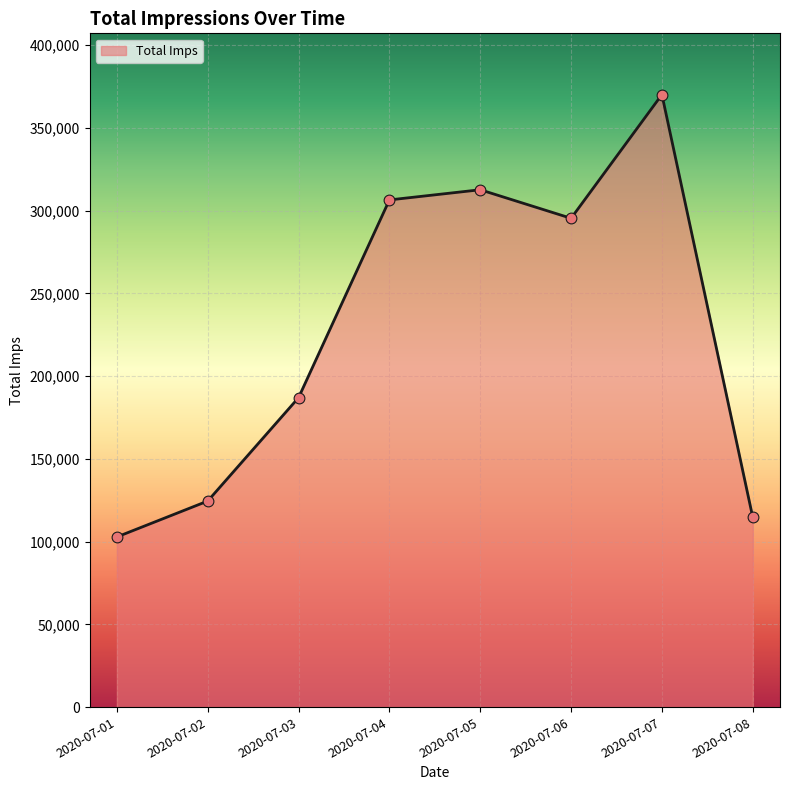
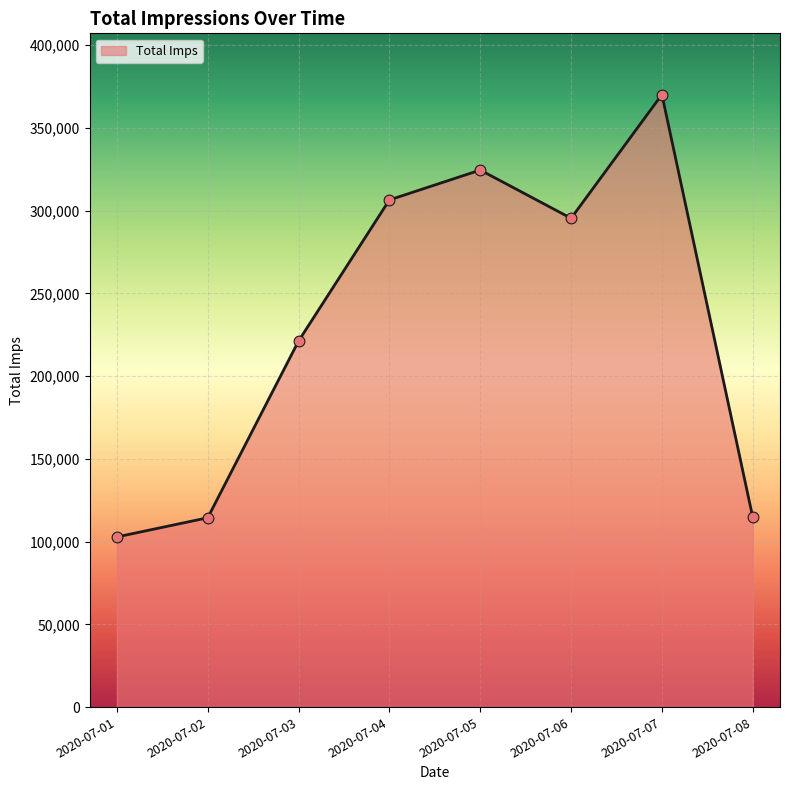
  {
    "2020-07-01": "103,000",
-   "2020-07-02": "125,000",
-   "2020-07-03": "187,000",
+   "2020-07-02": "114,000",
+   "2020-07-03": "221,000",
    "2020-07-04": "306,000",
-   "2020-07-05": "313,000",
+   "2020-07-05": "325,000",
    "2020-07-06": "295,000",
    "2020-07-07": "370,000",
    "2020-07-08": "115,000"
  }
